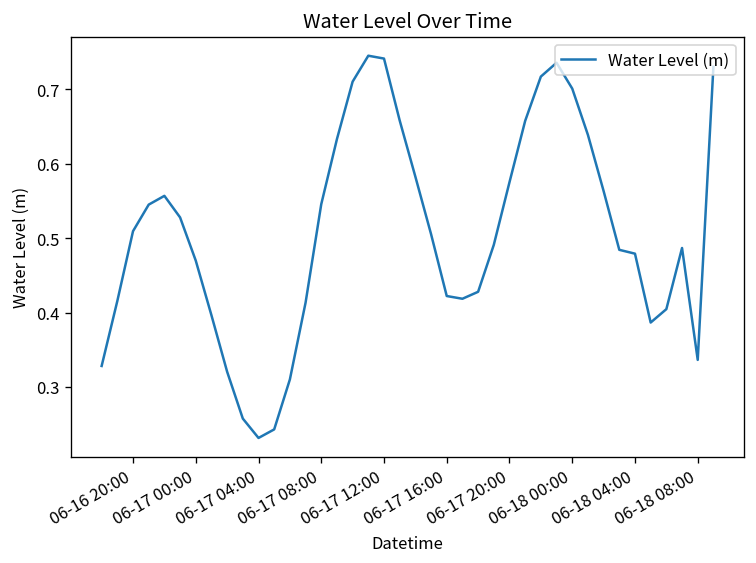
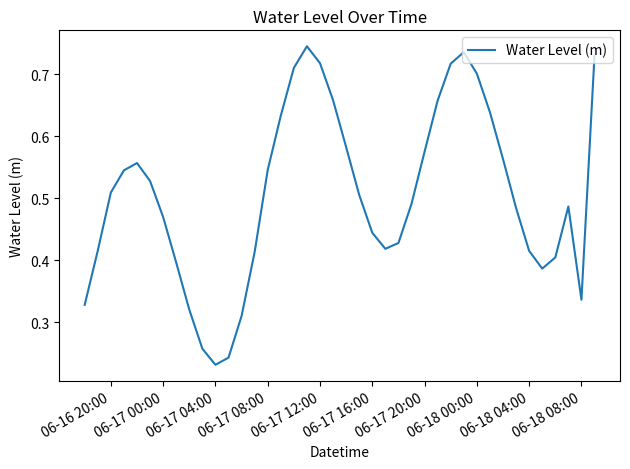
  {
    "06-16 20:00": 0.51,
    "06-17 00:00": 0.47,
    "06-17 04:00": 0.23,
    "06-17 08:00": 0.55,
-   "06-17 12:00": 0.74,
-   "06-17 16:00": 0.42,
+   "06-17 12:00": 0.72,
+   "06-17 16:00": 0.44,
    "06-17 20:00": 0.58,
    "06-18 00:00": 0.70,
-   "06-18 04:00": 0.48,
+   "06-18 04:00": 0.42,
    "06-18 08:00": 0.34
  }
